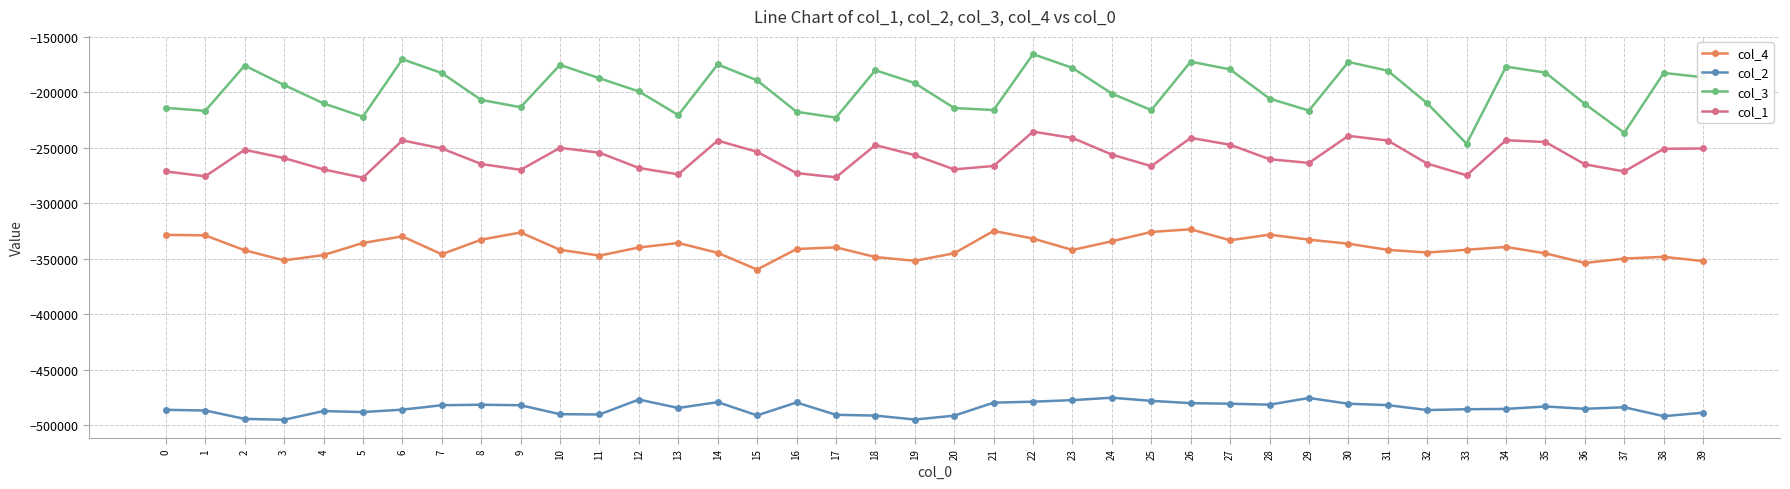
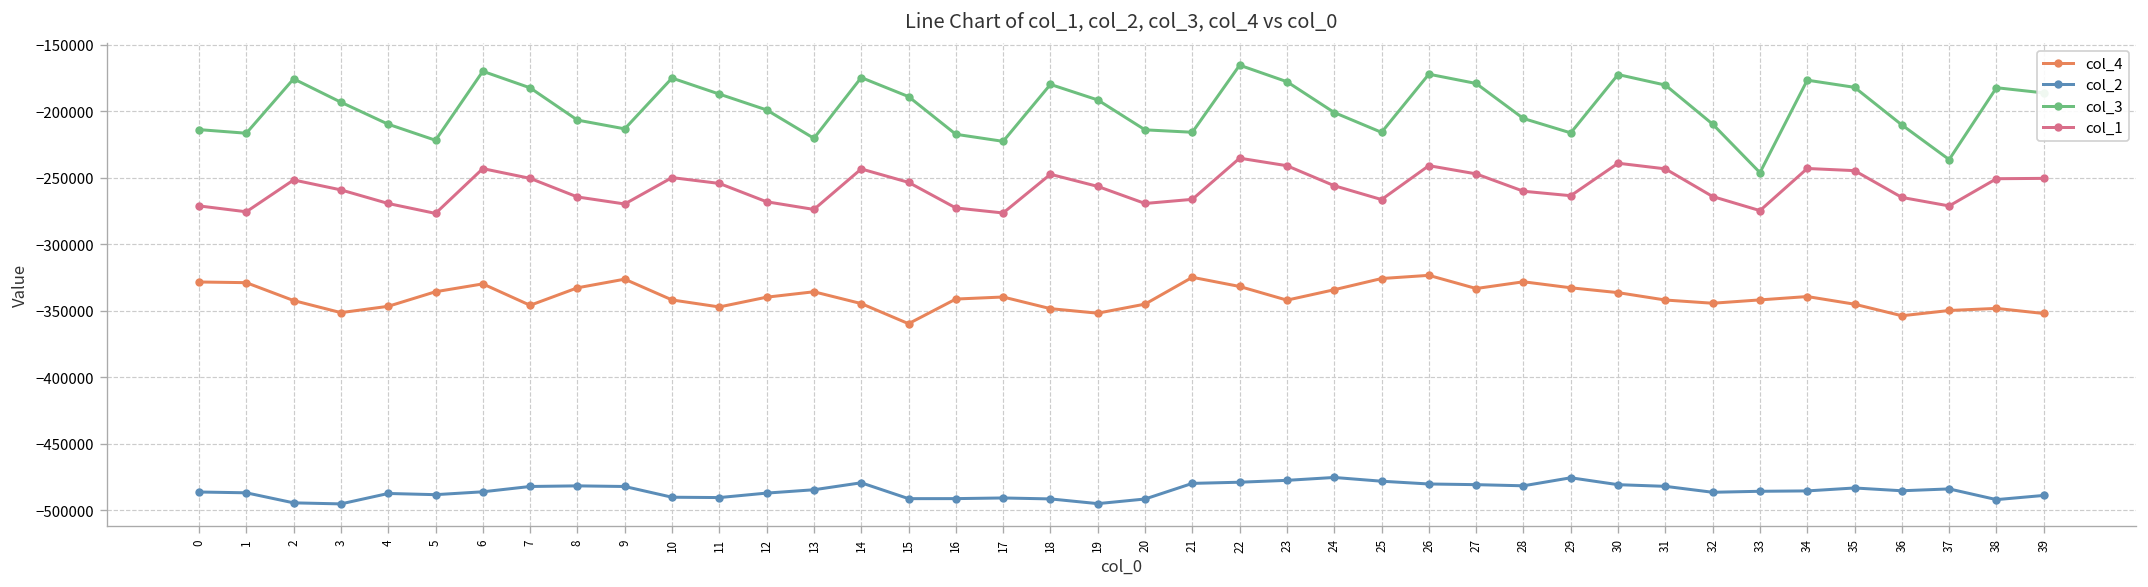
  {
    "col_2": {
      "0": -486000,
      "1": -487000,
      "2": -494000,
      "3": -495000,
      "4": -487000,
      "5": -488000,
      "6": -486000,
      "7": -482000,
      "8": -482000,
      "9": -482000,
      "10": -490000,
      "11": -491000,
-     "12": -477000,
+     "12": -487000,
      "13": -485000,
      "14": -479000,
      "15": -491000,
-     "16": -480000,
+     "16": -491000,
      "17": -491000,
      "18": -492000,
      "19": -495000,
      "20": -492000,
      "21": -480000,
      "22": -479000,
      "23": -478000,
      "24": -475000,
      "25": -478000,
      "26": -480000,
      "27": -481000,
      "28": -482000,
      "29": -476000,
      "30": -481000,
      "31": -482000,
      "32": -487000,
      "33": -486000,
      "34": -486000,
      "35": -483000,
      "36": -485000,
      "37": -484000,
      "38": -492000,
      "39": -489000
    },
    "col_3": {
      "0": -214000,
      "1": -217000,
      "2": -176000,
      "3": -193000,
      "4": -210000,
      "5": -222000,
      "6": -170000,
      "7": -182000,
      "8": -207000,
      "9": -213000,
      "10": -175000,
      "11": -187000,
      "12": -199000,
      "13": -220000,
      "14": -175000,
      "15": -189000,
      "16": -217000,
      "17": -223000,
      "18": -180000,
      "19": -192000,
      "20": -214000,
      "21": -216000,
      "22": -165000,
      "23": -178000,
      "24": -201000,
      "25": -216000,
      "26": -172000,
      "27": -179000,
      "28": -205000,
      "29": -216000,
      "30": -172000,
      "31": -180000,
      "32": -210000,
      "33": -246000,
      "34": -177000,
      "35": -182000,
      "36": -210000,
      "37": -236000,
      "38": -182000
    }
  }
